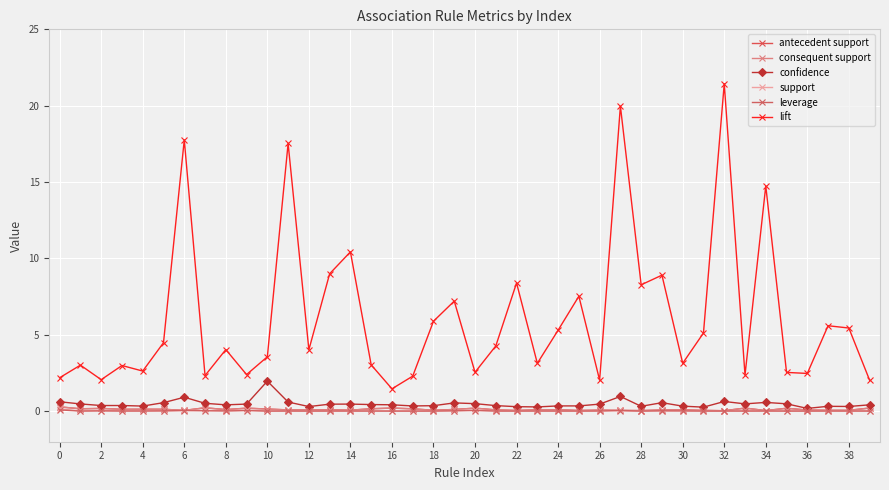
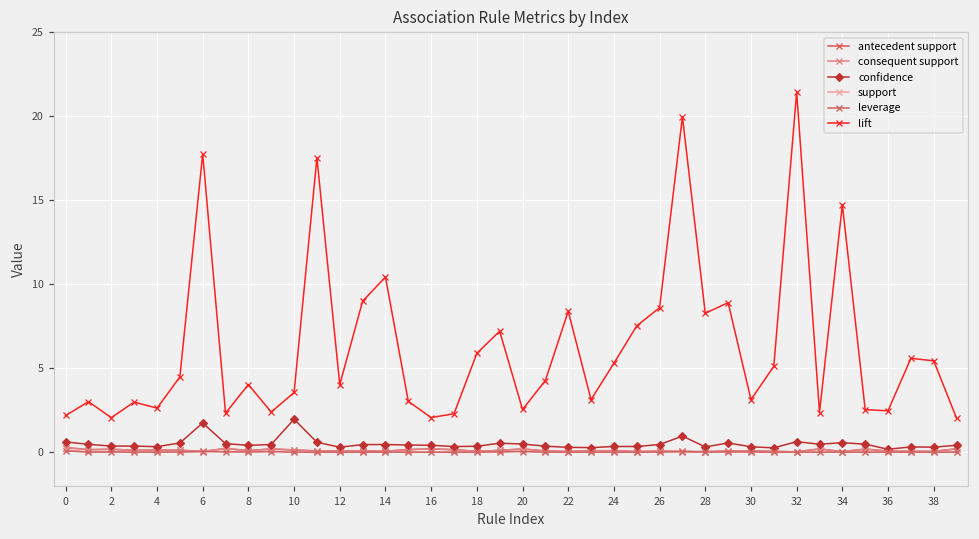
  {
    "confidence": {
      "0": 0.6,
      "2": 0.4,
      "4": 0.3,
-     "6": 0.9,
+     "6": 1.7,
      "8": 0.4,
      "10": 2.0,
      "12": 0.3,
      "14": 0.5,
      "16": 0.4,
      "18": 0.4,
      "20": 0.5,
      "22": 0.3,
      "24": 0.3,
      "26": 0.5,
      "28": 0.3,
      "30": 0.3,
      "32": 0.6,
      "34": 0.6,
      "38": 0.3
    },
    "lift": {
      "0": 2.2,
      "2": 2.1,
      "4": 2.6,
      "6": 17.8,
      "8": 4.0,
      "10": 3.6,
      "12": 4.0,
      "14": 10.4,
-     "16": 1.5,
+     "16": 2.1,
      "18": 5.9,
      "20": 2.5,
      "22": 8.4,
      "24": 5.3,
-     "26": 2.0,
+     "26": 8.6,
      "28": 8.3,
      "30": 3.1,
      "32": 21.4,
      "34": 14.7,
      "36": 2.5,
      "38": 5.4
    }
  }
